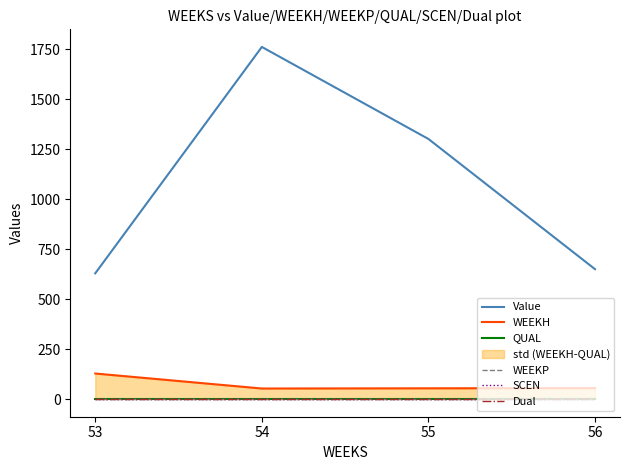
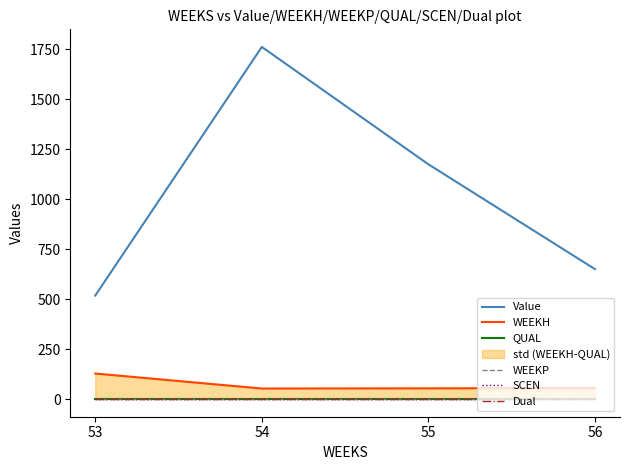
  {
    "Value": {
-     "53": 630,
+     "53": 520,
      "54": 1760,
-     "55": 1300,
+     "55": 1170,
      "56": 650
    },
    "std (WEEKH-QUAL)": {
      "53": 130,
      "54": 50,
      "55": 50
    },
    "Dual": {
      "53": 0,
      "54": 0,
      "55": 0
    }
  }
